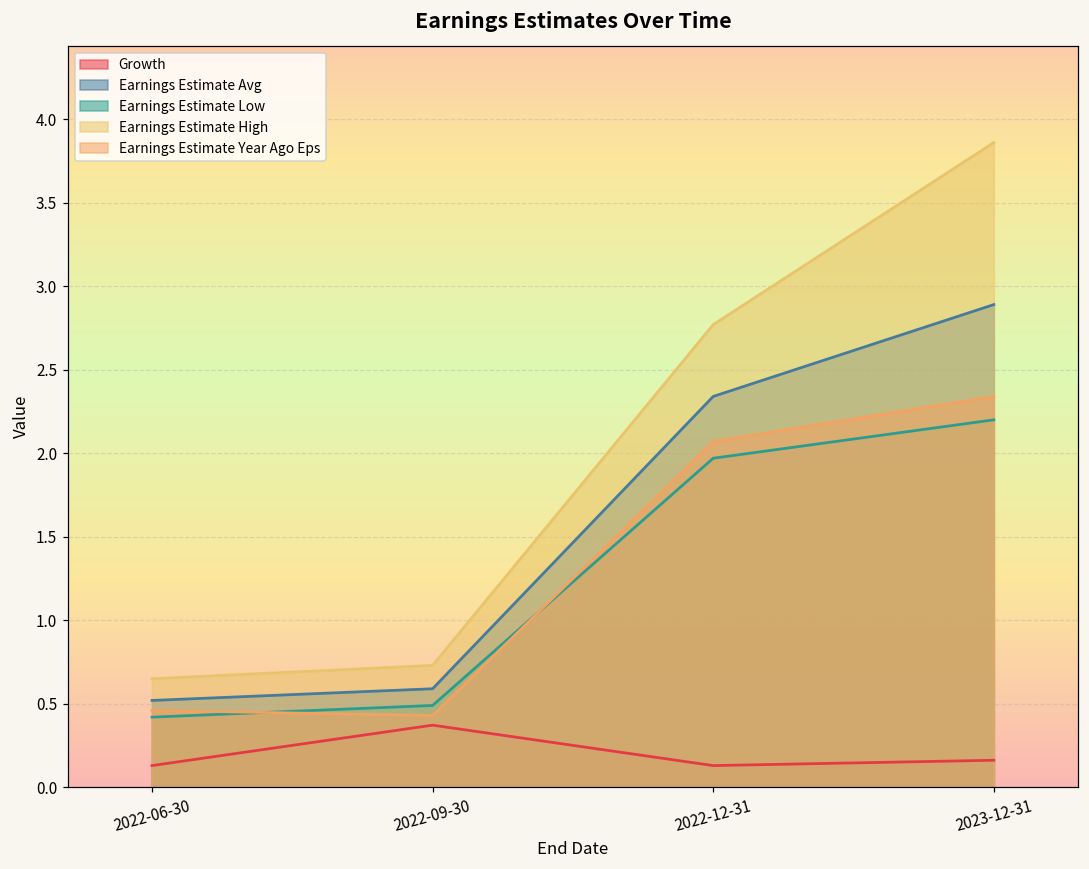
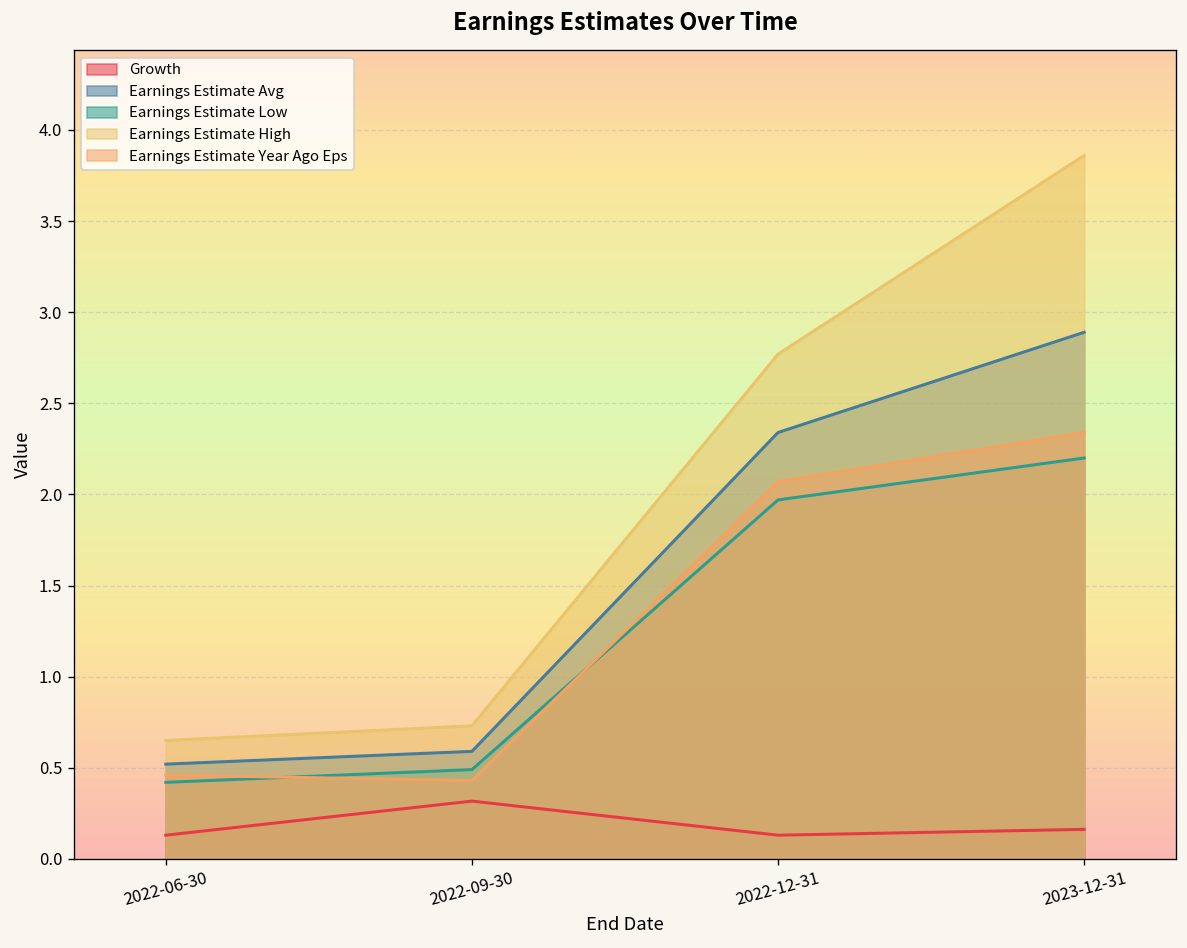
  {
    "Growth": {
      "2022-06-30": 0.13,
-     "2022-09-30": 0.37,
+     "2022-09-30": 0.32,
      "2022-12-31": 0.13,
      "2023-12-31": 0.16
    }
  }
